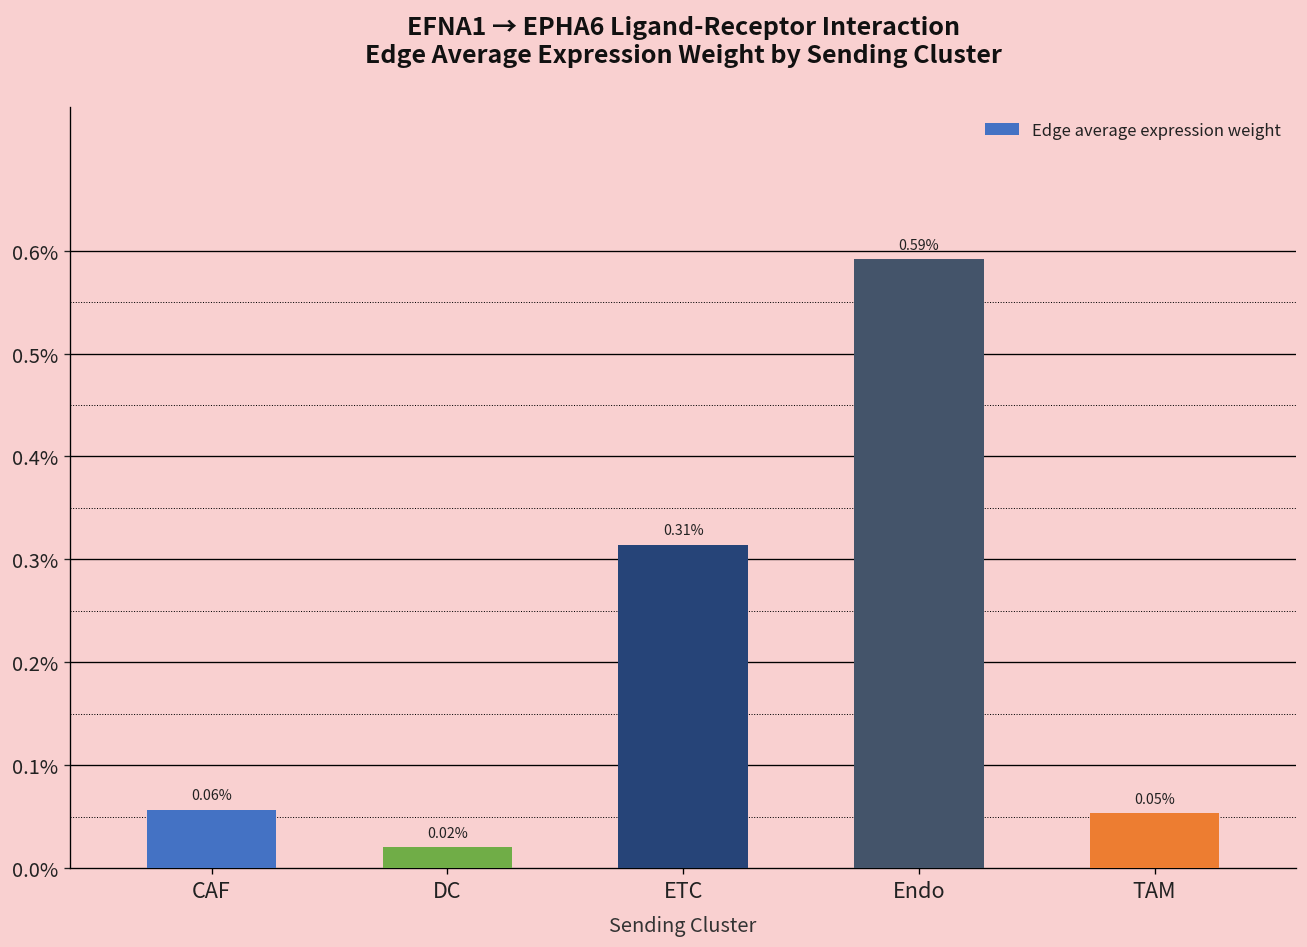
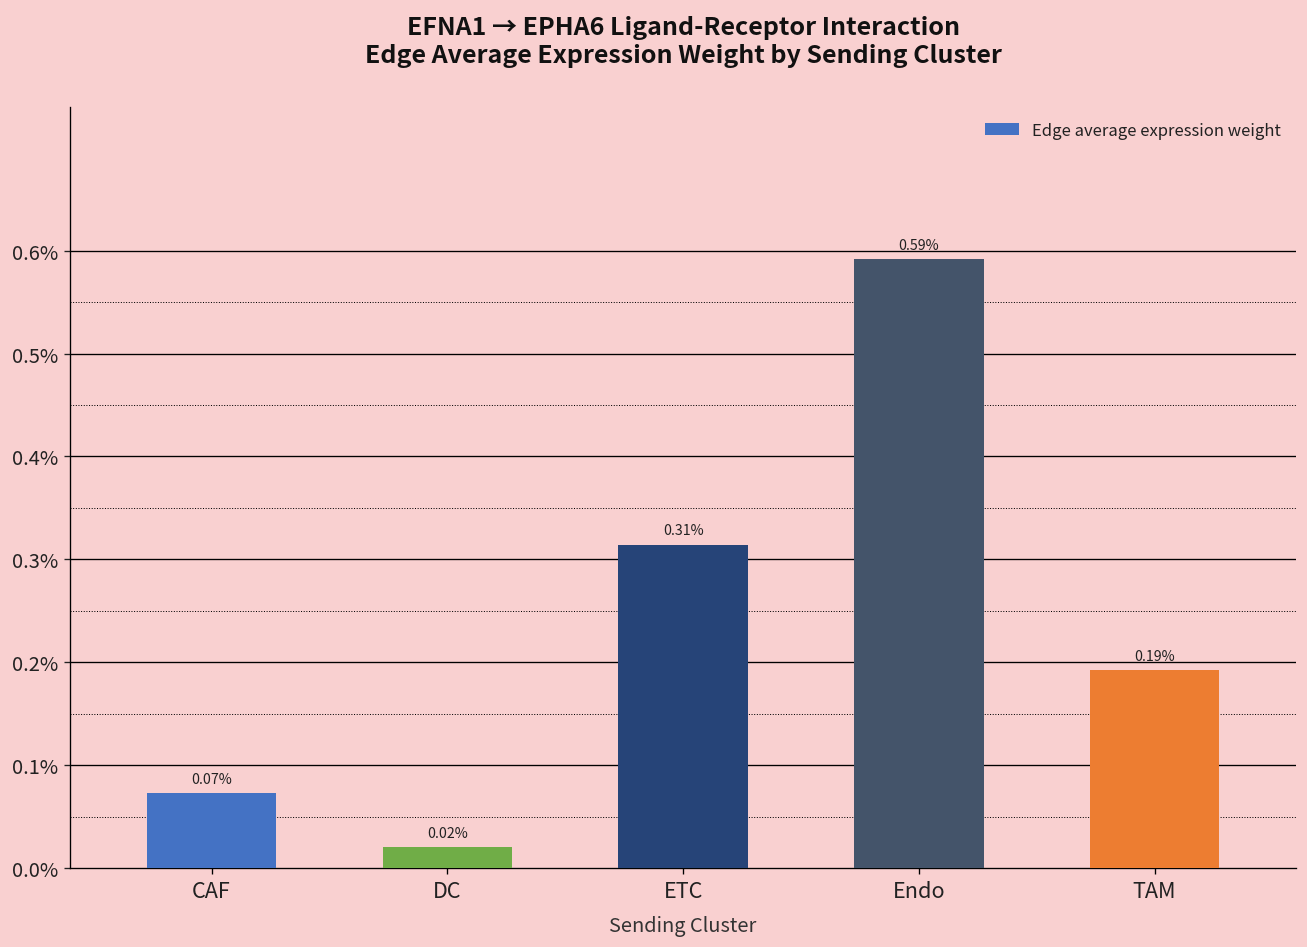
  {
-   "CAF": "0.06%",
+   "CAF": "0.07%",
    "DC": "0.02%",
    "ETC": "0.31%",
    "Endo": "0.59%",
-   "TAM": "0.05%"
+   "TAM": "0.19%"
  }
